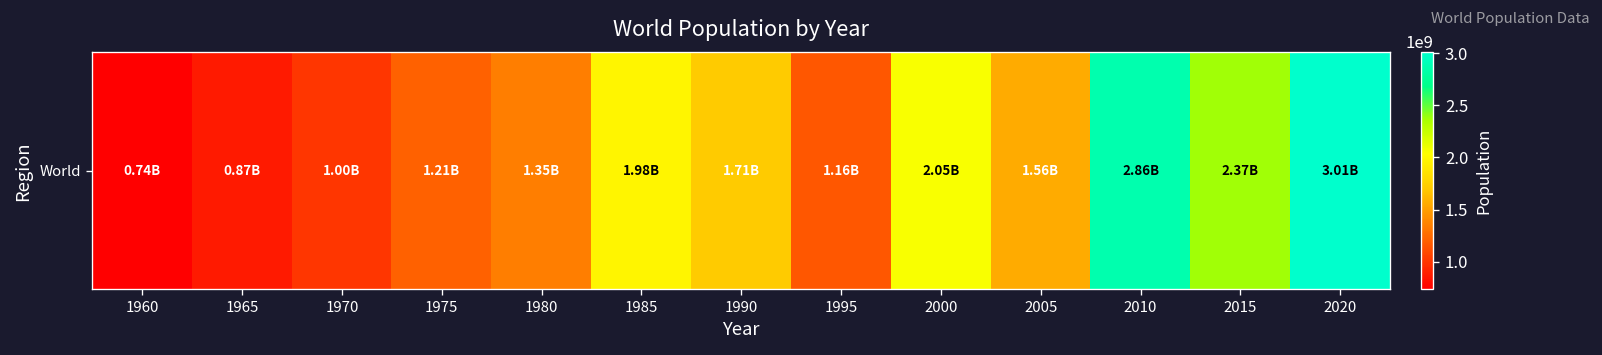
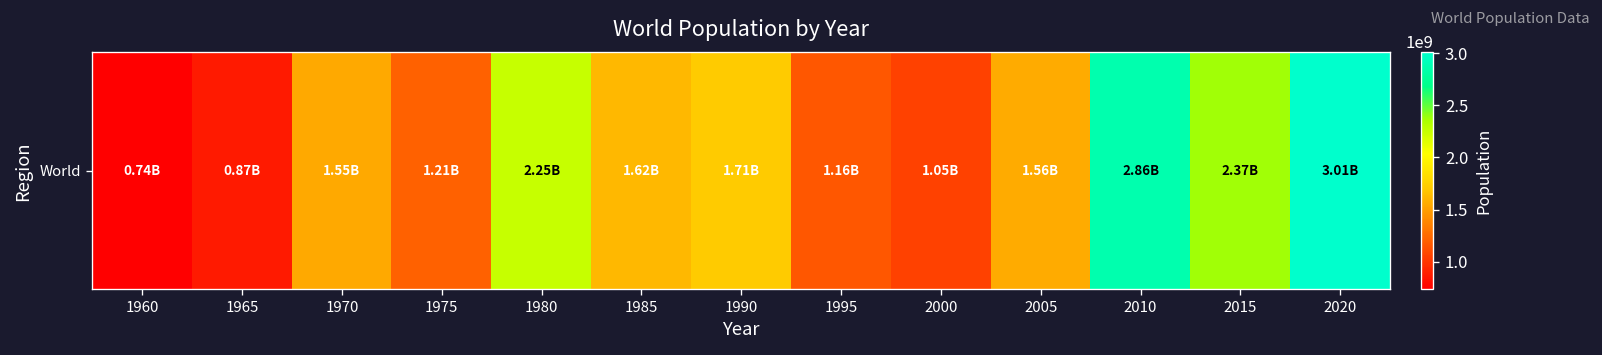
  {
    "World": {
      "1960": "0.74B",
      "1965": "0.87B",
-     "1970": "1.00B",
+     "1970": "1.55B",
      "1975": "1.21B",
-     "1980": "1.35B",
-     "1985": "1.98B",
+     "1980": "2.25B",
+     "1985": "1.62B",
      "1990": "1.71B",
      "1995": "1.16B",
-     "2000": "2.05B",
+     "2000": "1.05B",
      "2005": "1.56B",
      "2010": "2.86B",
      "2015": "2.37B",
      "2020": "3.01B"
    }
  }
